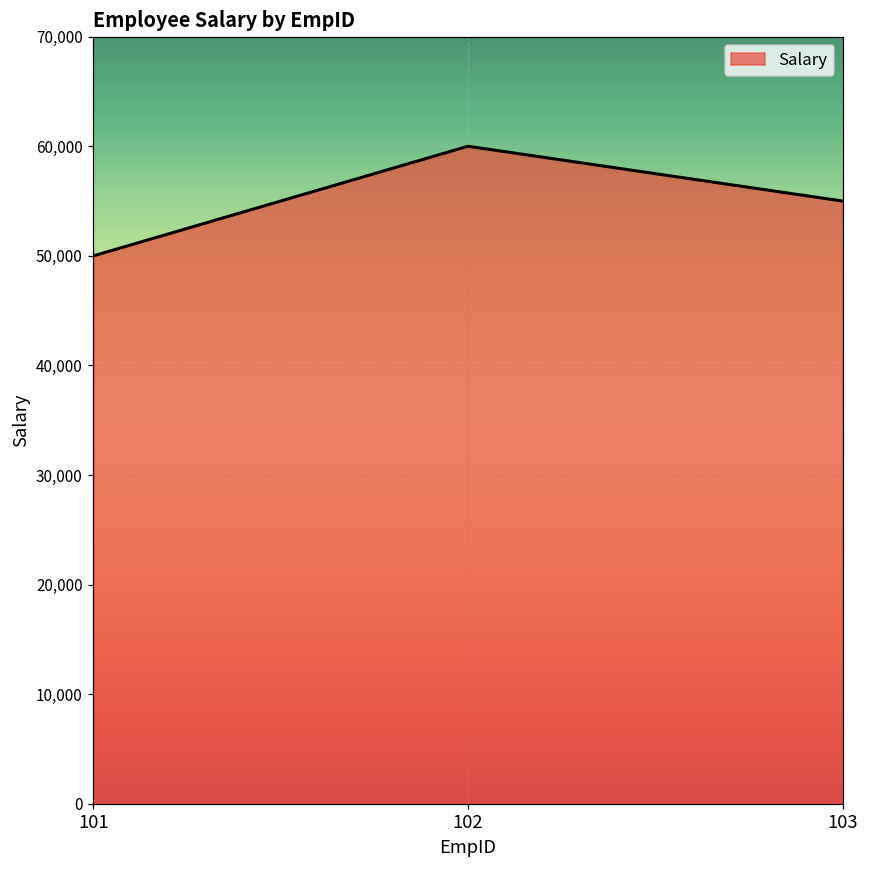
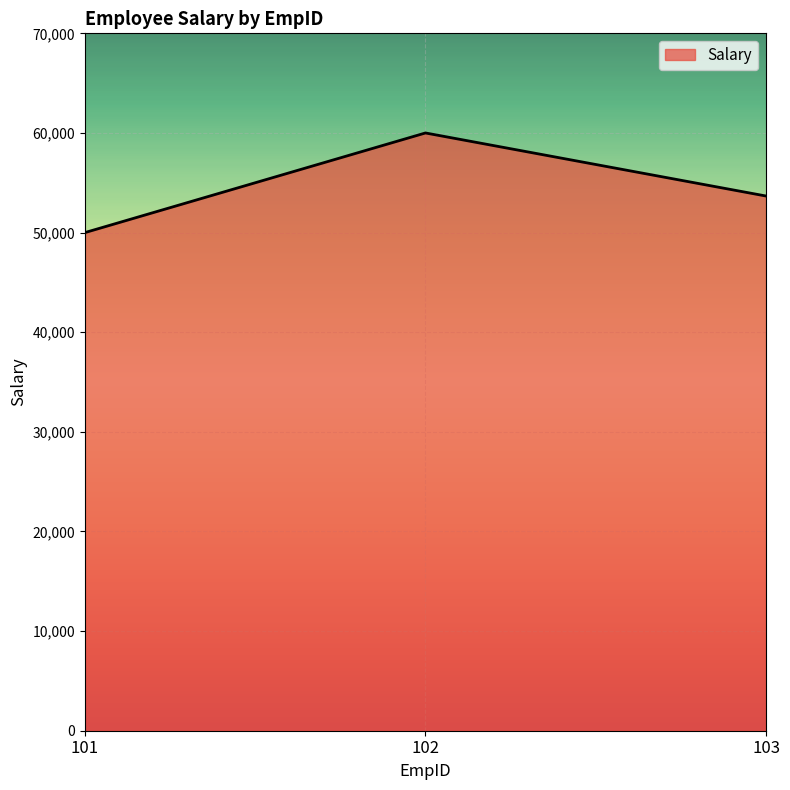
  {
    "101": "50,000",
    "102": "60,000",
-   "103": "55,000"
+   "103": "54,000"
  }
